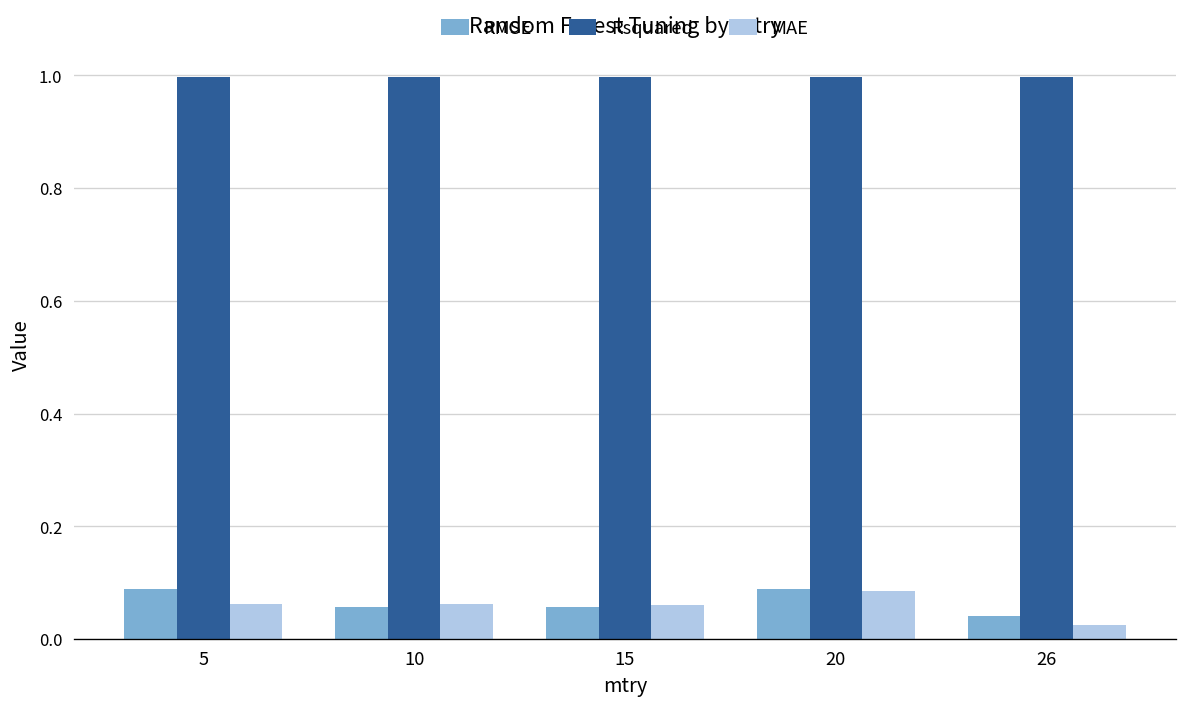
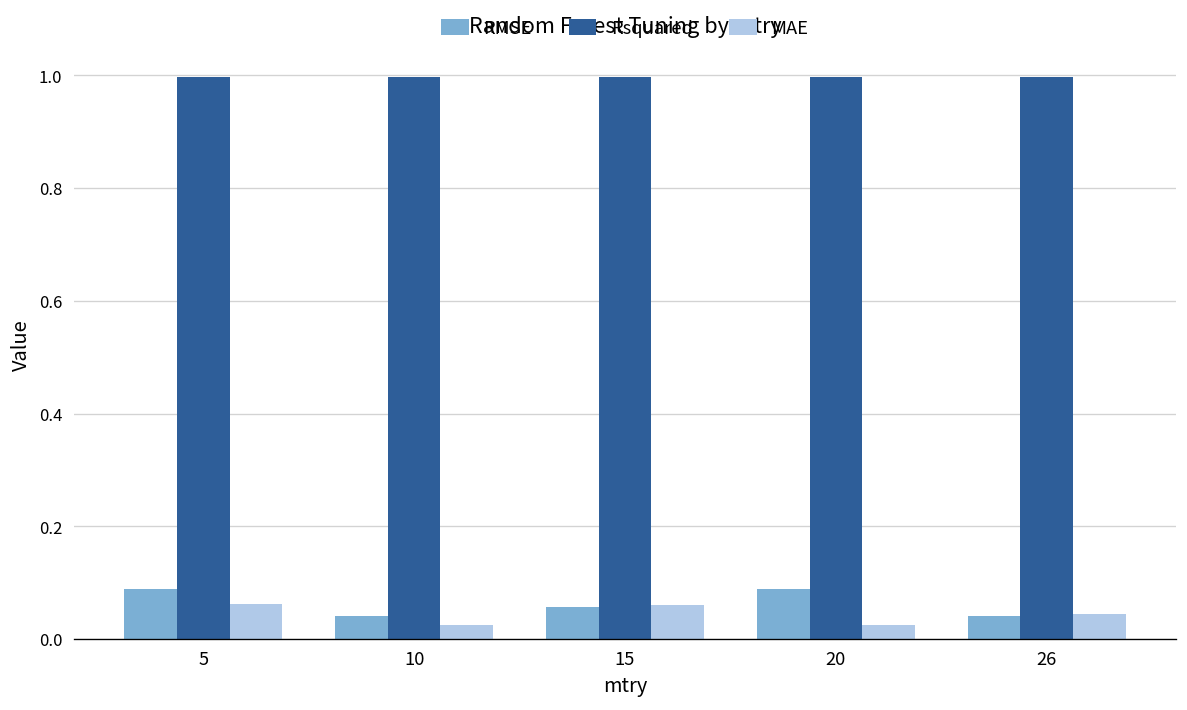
  {
    "RMSE": {
      "5": 0.09,
-     "10": 0.06,
+     "10": 0.04,
      "15": 0.06,
      "20": 0.09,
      "26": 0.04
    },
    "Rsquared": {
      "5": 1.00,
      "10": 1.00,
      "15": 1.00,
      "20": 1.00,
      "26": 1.00
    },
    "MAE": {
      "5": 0.06,
-     "10": 0.06,
+     "10": 0.02,
      "15": 0.06,
-     "20": 0.09,
-     "26": 0.02
+     "20": 0.02,
+     "26": 0.04
    }
  }
